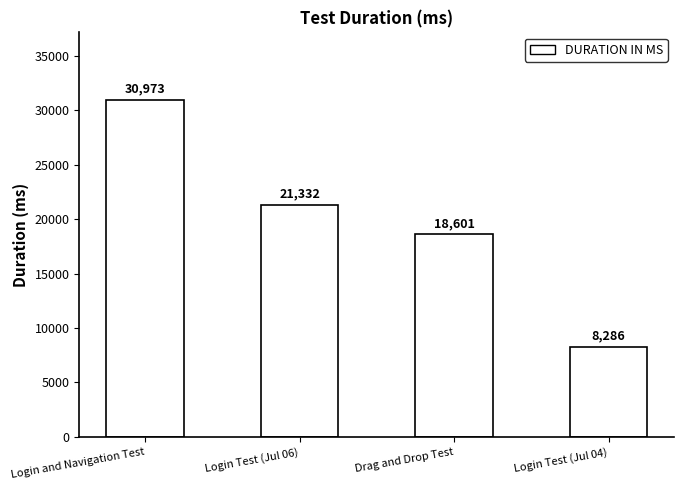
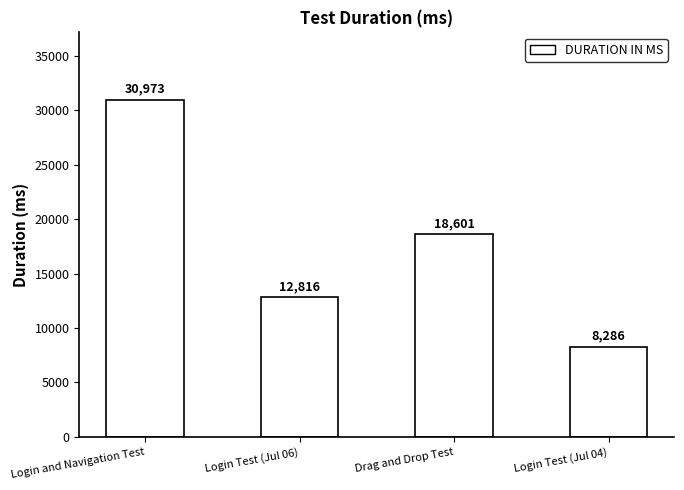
  {
    "Login and Navigation Test": "30,973",
-   "Login Test (Jul 06)": "21,332",
+   "Login Test (Jul 06)": "12,816",
    "Drag and Drop Test": "18,601",
    "Login Test (Jul 04)": "8,286"
  }
